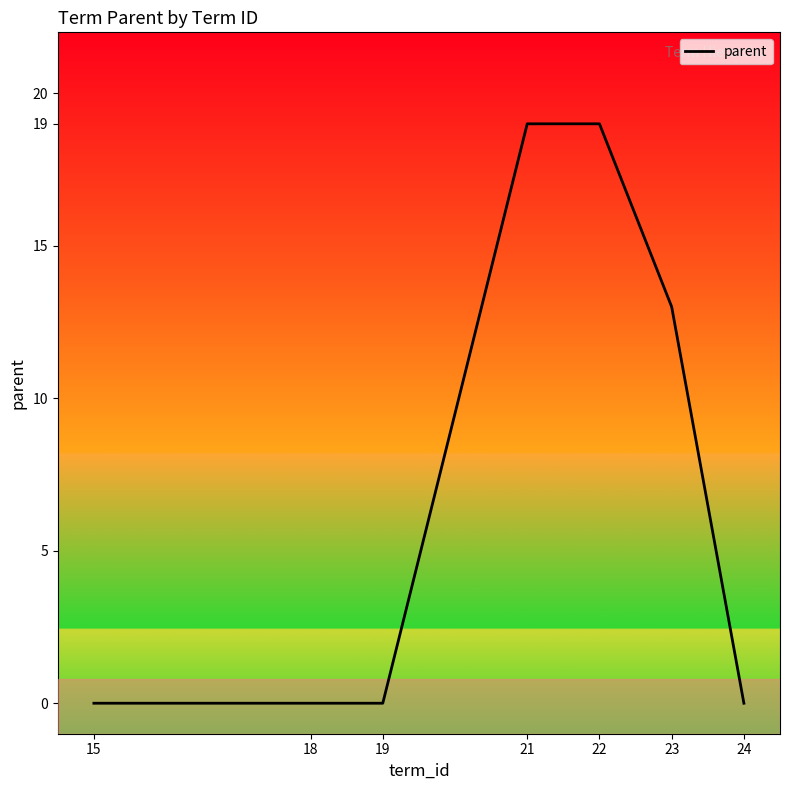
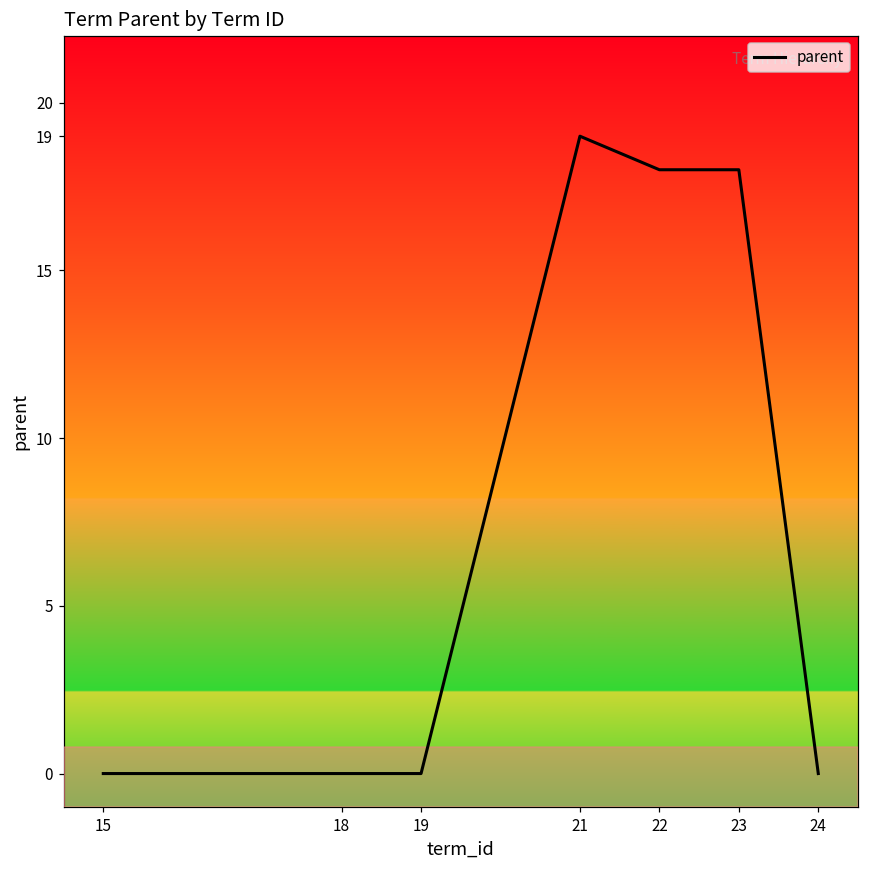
  {
    "21": 19,
-   "22": 19,
-   "23": 13
+   "22": 18,
+   "23": 18
  }
